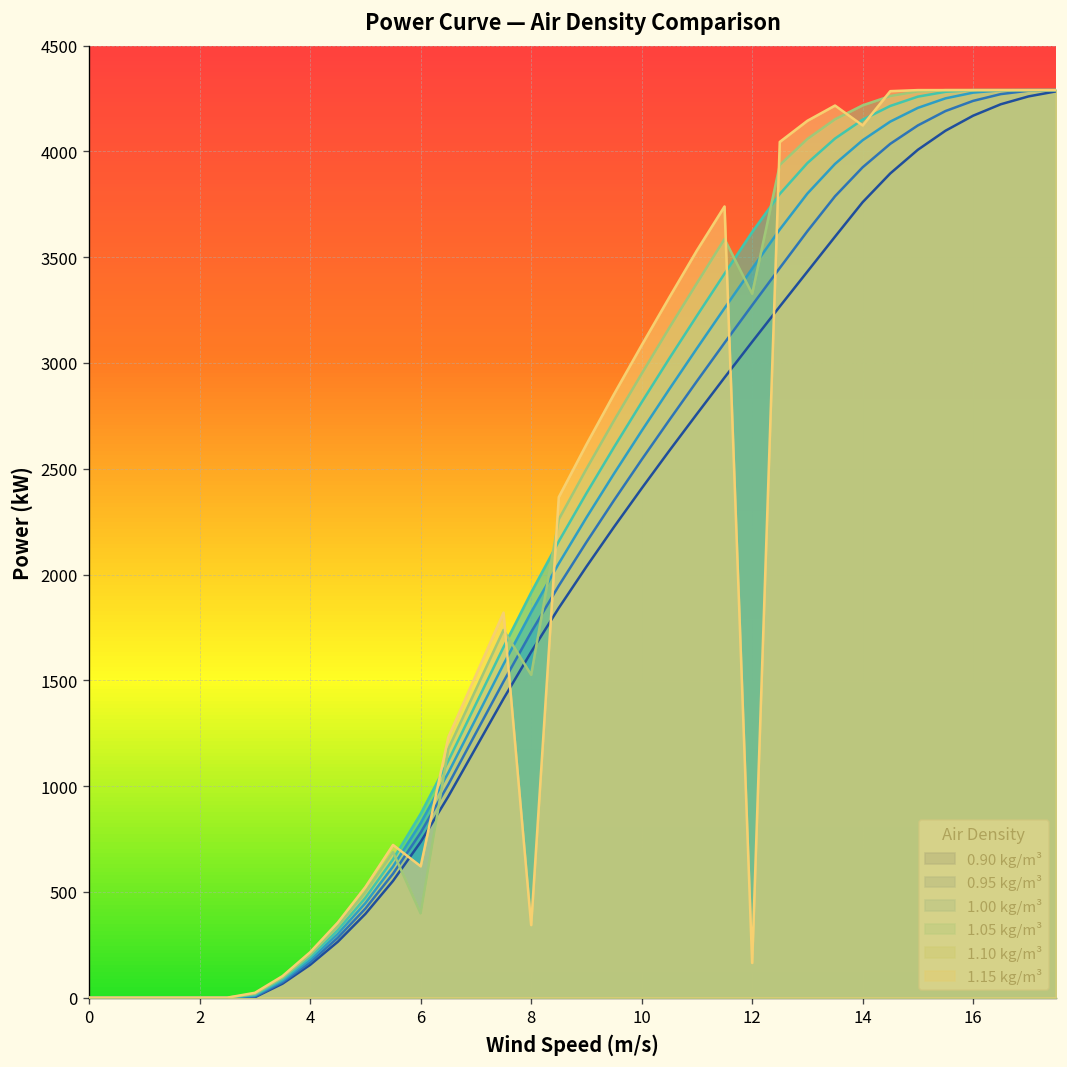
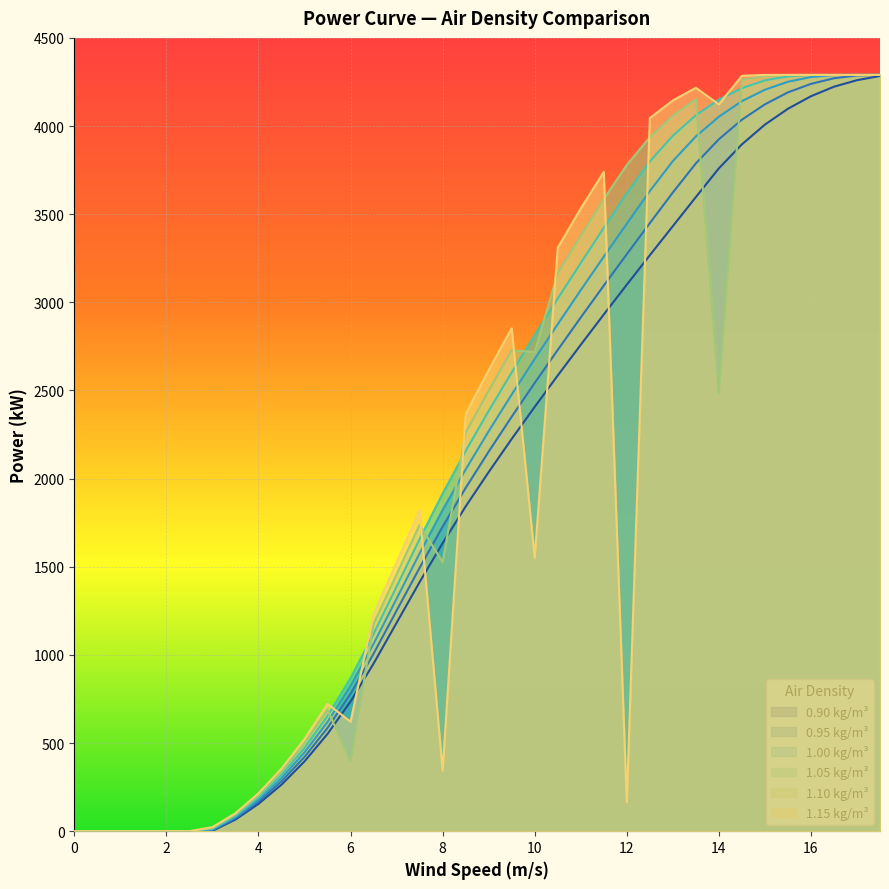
  {
    "1.10 kg/m³": {
      "6": 400,
      "8": 1530,
-     "10": 2950,
-     "12": 3330,
-     "14": 4220
+     "10": 2720,
+     "12": 3780,
+     "14": 2490
    },
    "1.15 kg/m³": {
      "6": 620,
      "8": 340,
-     "10": 3080,
+     "10": 1550,
      "12": 160,
      "14": 4120
    }
  }
